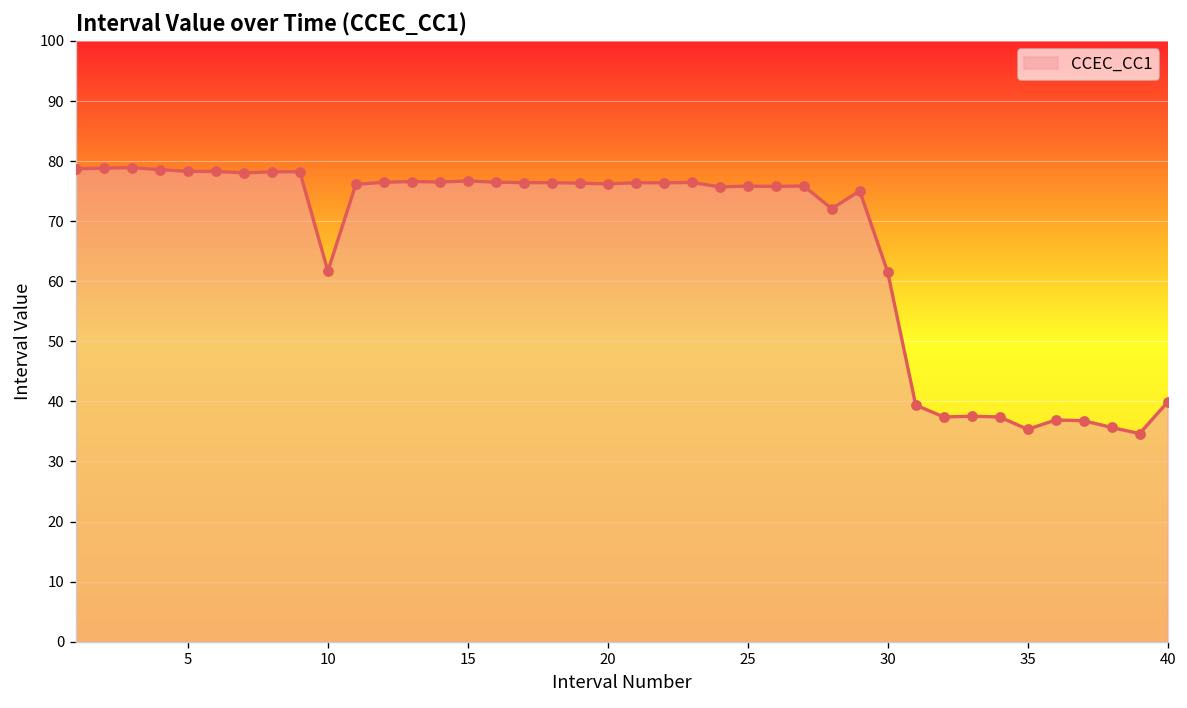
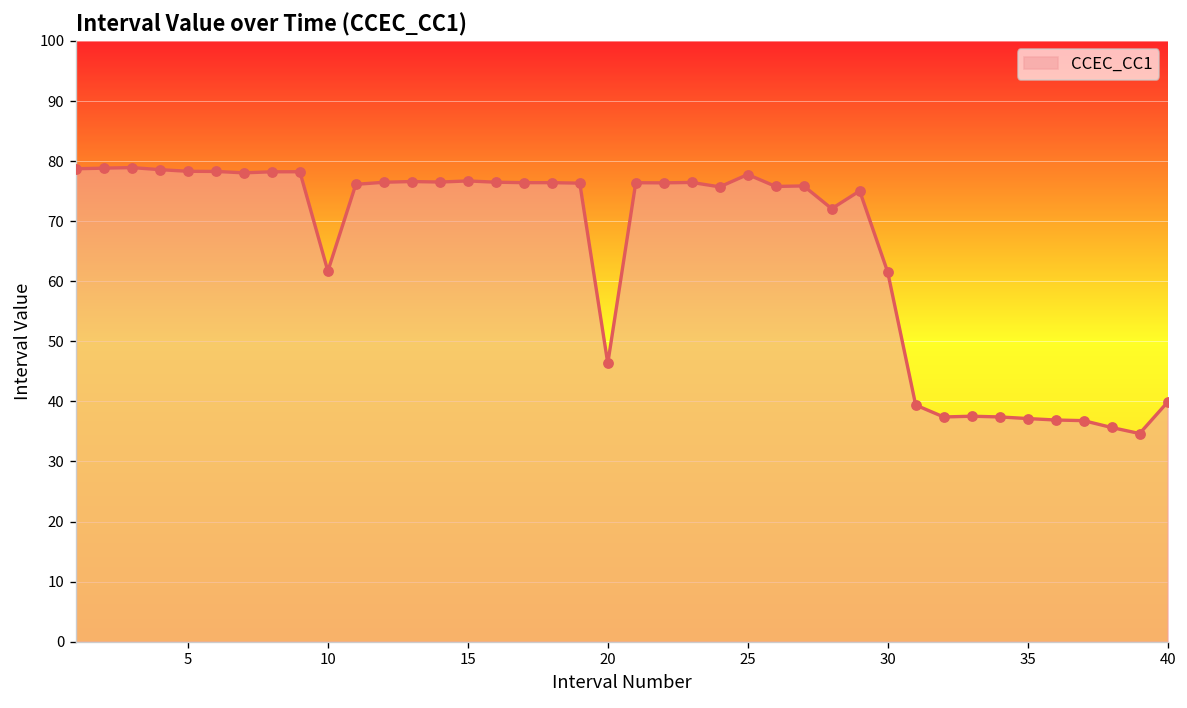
  {
    "5": 78,
    "10": 62,
    "15": 77,
-   "20": 76,
-   "25": 76,
+   "20": 46,
+   "25": 78,
    "30": 62,
-   "35": 35,
+   "35": 37,
    "40": 40
  }
